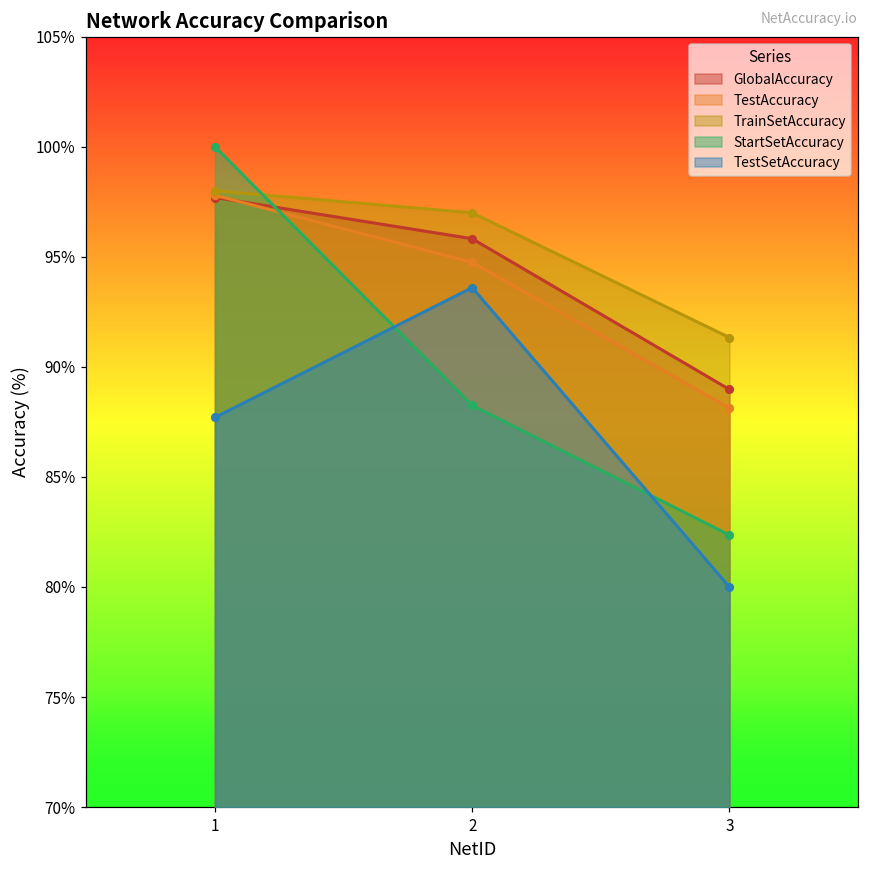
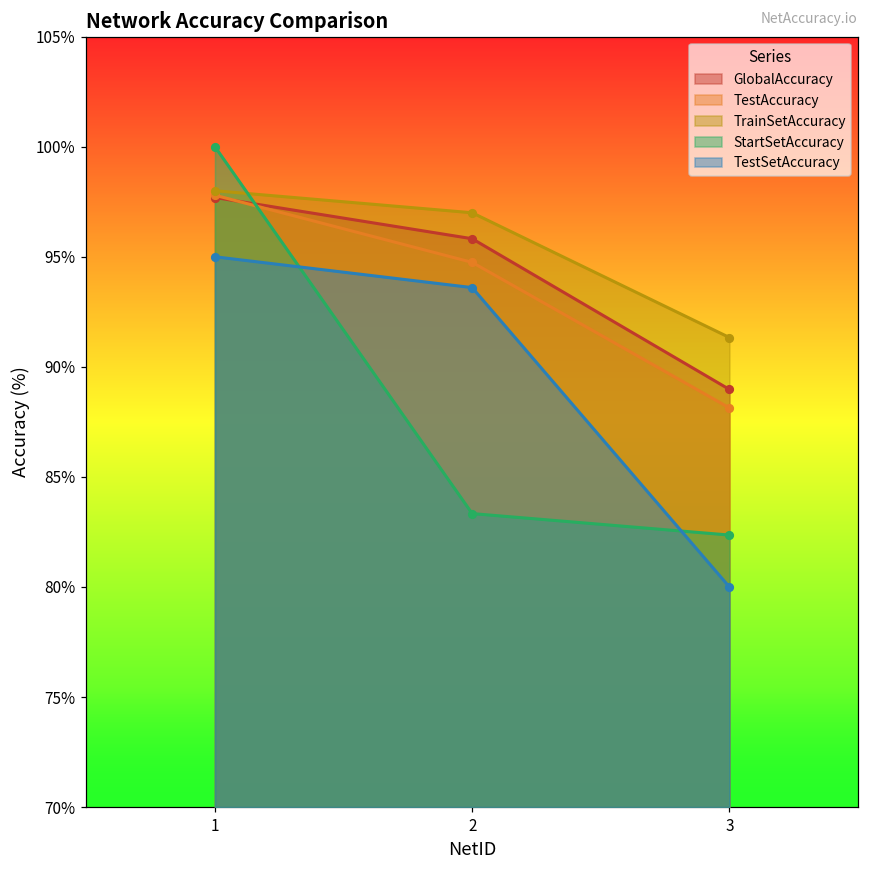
  {
    "StartSetAccuracy": {
      "1": "100.0%",
-     "2": "88.2%",
+     "2": "83.3%",
      "3": "82.4%"
    },
    "TestSetAccuracy": {
-     "1": "87.7%",
+     "1": "95.0%",
      "2": "93.6%",
      "3": "80.0%"
    }
  }
